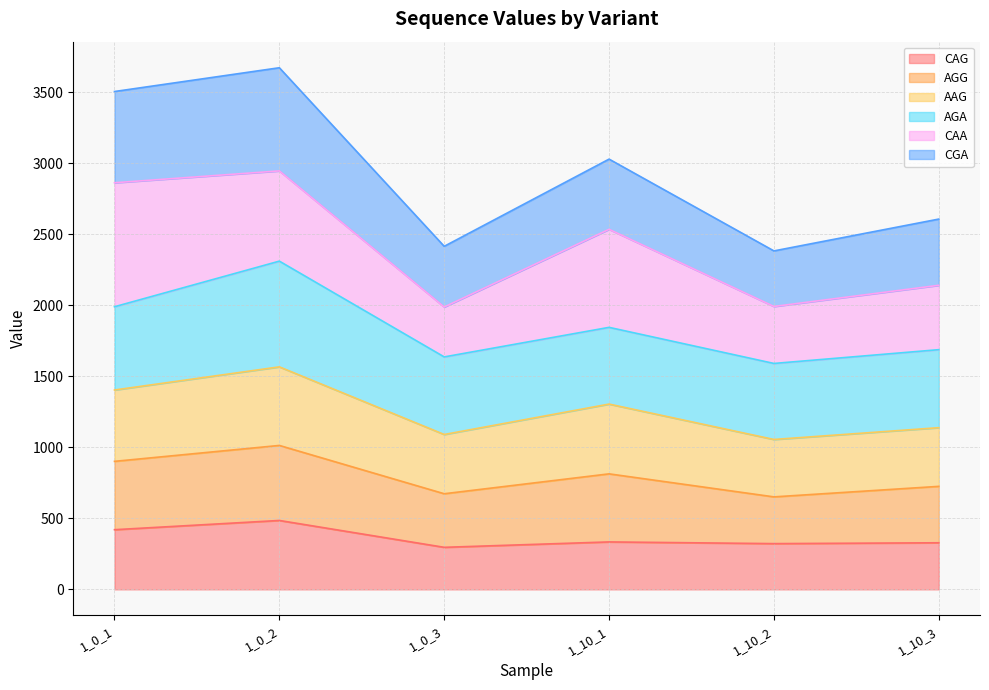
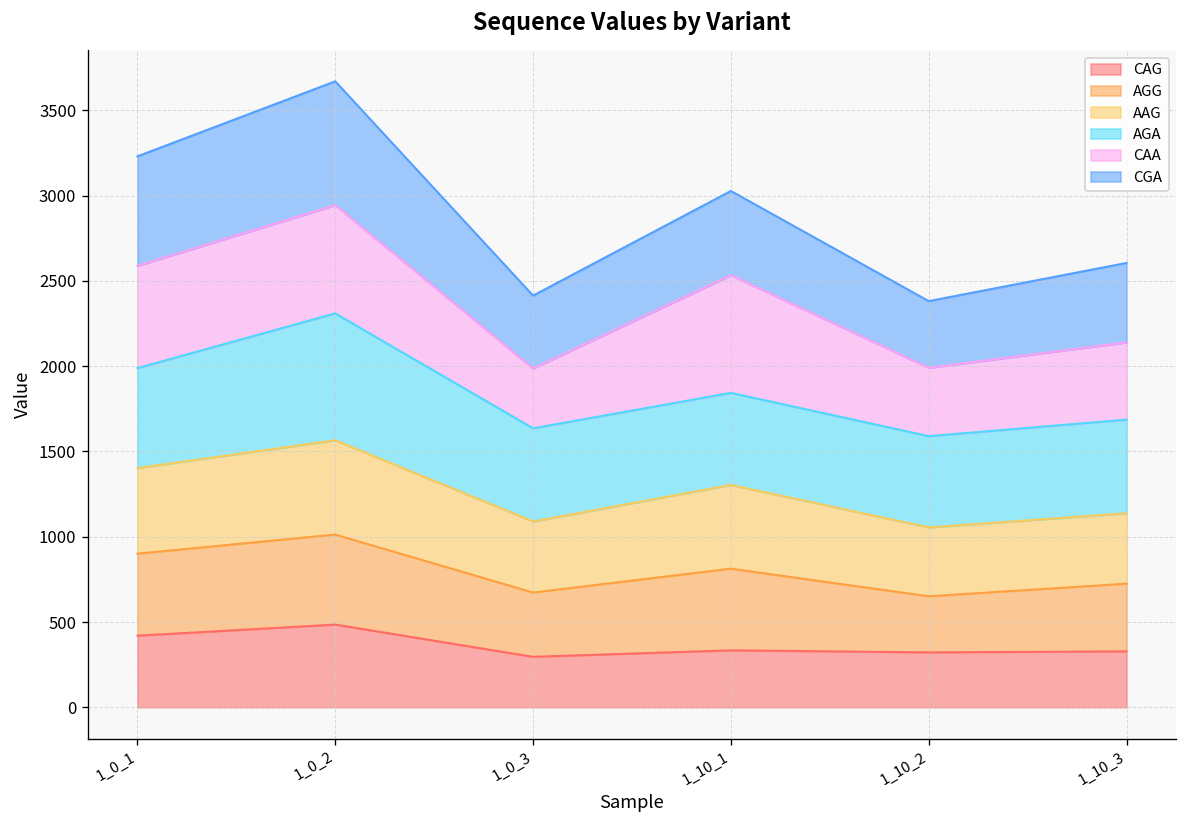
  {
    "CAA": {
-     "1_0_1": 870,
+     "1_0_1": 600,
      "1_0_2": 640,
      "1_0_3": 350,
      "1_10_1": 690,
      "1_10_2": 400,
      "1_10_3": 450
    }
  }
